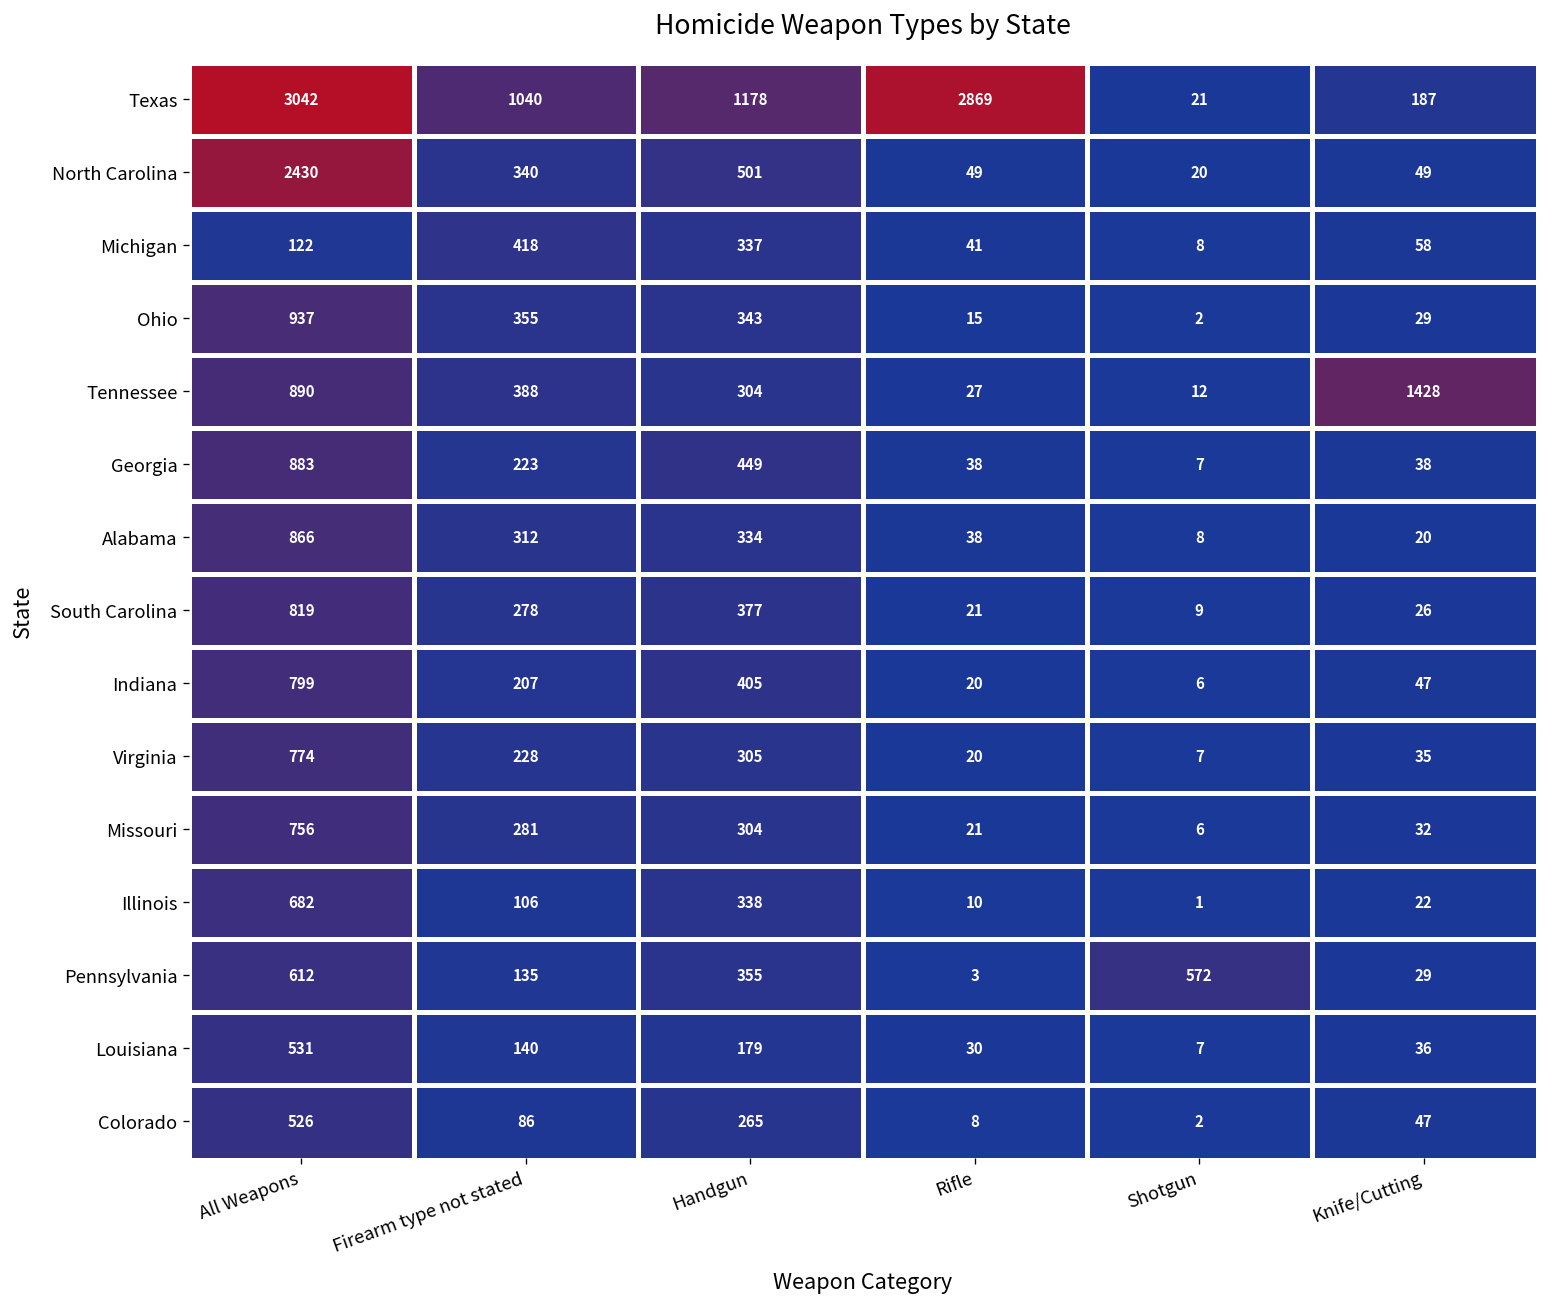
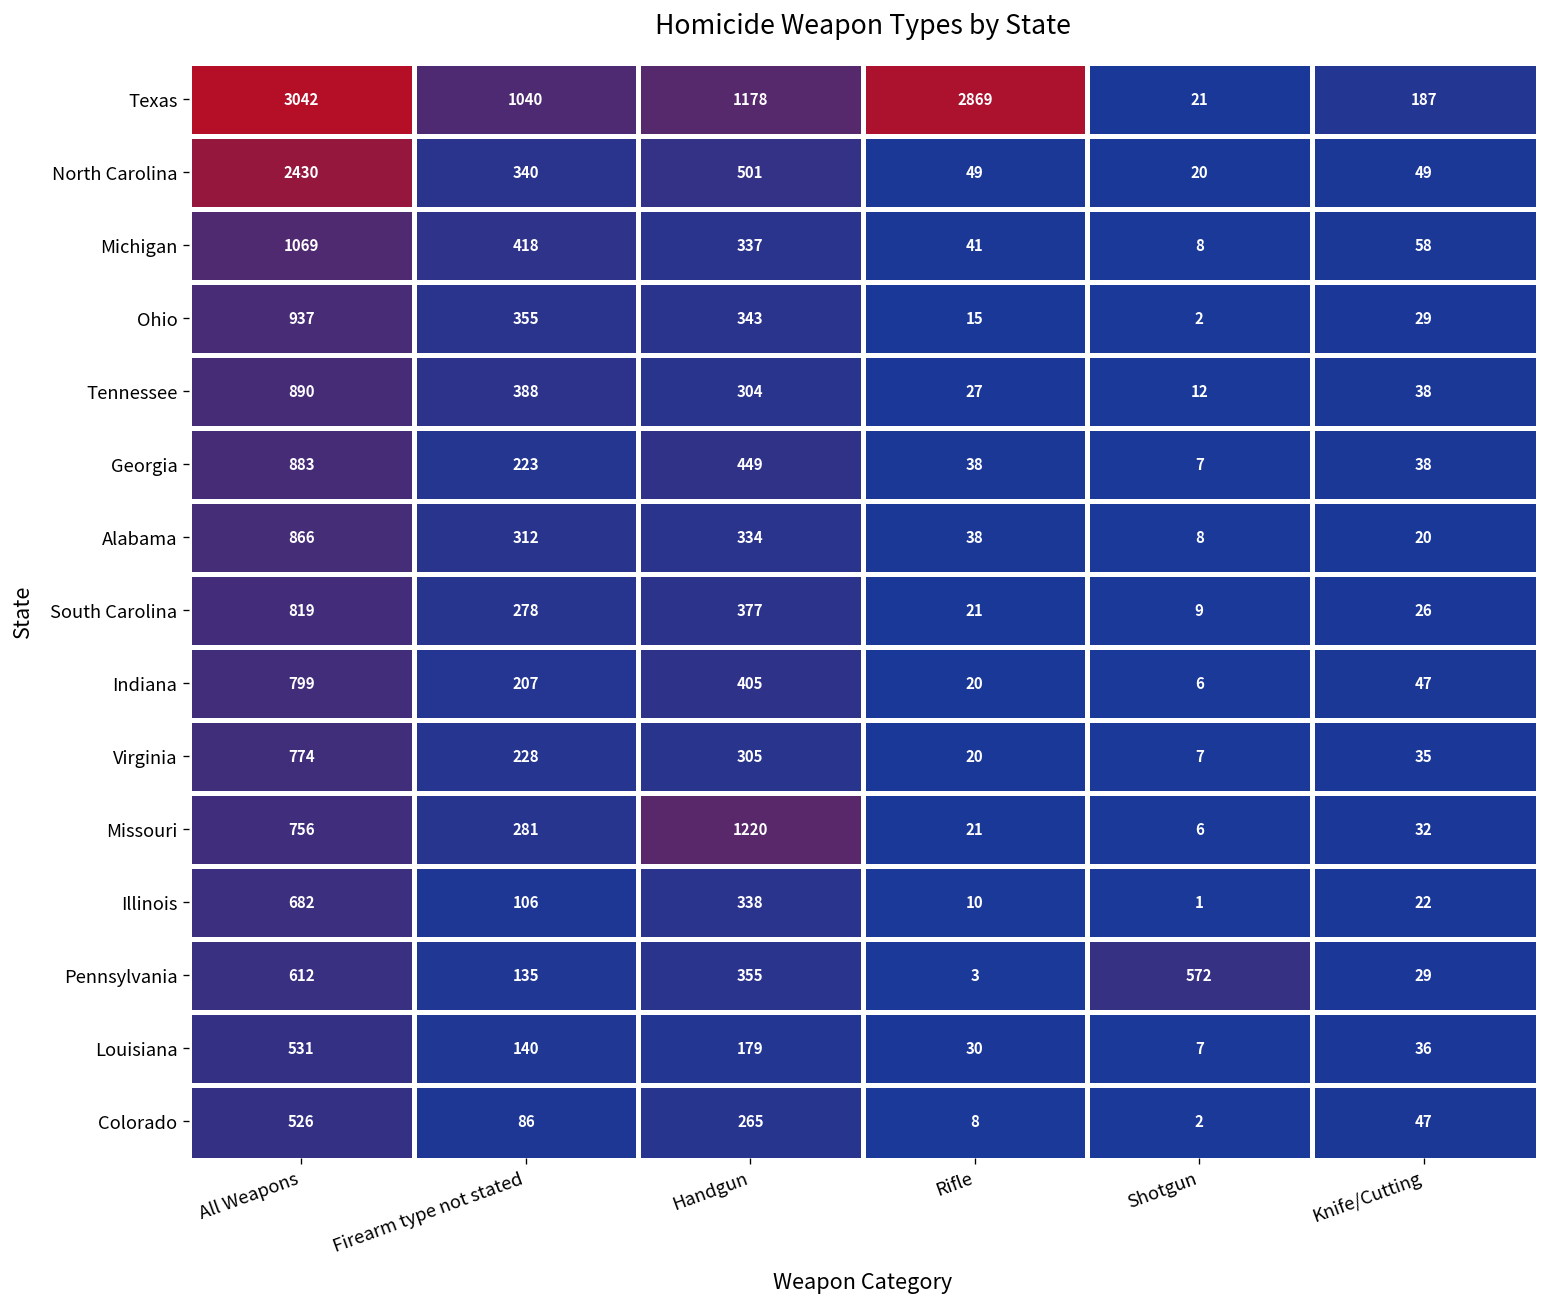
  {
    "Texas": {
      "All Weapons": 3042,
      "Firearm type not stated": 1040,
      "Handgun": 1178,
      "Rifle": 2869,
      "Shotgun": 21,
      "Knife/Cutting": 187
    },
    "North Carolina": {
      "All Weapons": 2430,
      "Firearm type not stated": 340,
      "Handgun": 501,
      "Rifle": 49,
      "Shotgun": 20,
      "Knife/Cutting": 49
    },
    "Michigan": {
-     "All Weapons": 122,
+     "All Weapons": 1069,
      "Firearm type not stated": 418,
      "Handgun": 337,
      "Rifle": 41,
      "Shotgun": 8,
      "Knife/Cutting": 58
    },
    "Ohio": {
      "All Weapons": 937,
      "Firearm type not stated": 355,
      "Handgun": 343,
      "Rifle": 15,
      "Shotgun": 2,
      "Knife/Cutting": 29
    },
    "Tennessee": {
      "All Weapons": 890,
      "Firearm type not stated": 388,
      "Handgun": 304,
      "Rifle": 27,
      "Shotgun": 12,
-     "Knife/Cutting": 1428
+     "Knife/Cutting": 38
    },
    "Georgia": {
      "All Weapons": 883,
      "Firearm type not stated": 223,
      "Handgun": 449,
      "Rifle": 38,
      "Shotgun": 7,
      "Knife/Cutting": 38
    },
    "Alabama": {
      "All Weapons": 866,
      "Firearm type not stated": 312,
      "Handgun": 334,
      "Rifle": 38,
      "Shotgun": 8,
      "Knife/Cutting": 20
    },
    "South Carolina": {
      "All Weapons": 819,
      "Firearm type not stated": 278,
      "Handgun": 377,
      "Rifle": 21,
      "Shotgun": 9,
      "Knife/Cutting": 26
    },
    "Indiana": {
      "All Weapons": 799,
      "Firearm type not stated": 207,
      "Handgun": 405,
      "Rifle": 20,
      "Shotgun": 6,
      "Knife/Cutting": 47
    },
    "Virginia": {
      "All Weapons": 774,
      "Firearm type not stated": 228,
      "Handgun": 305,
      "Rifle": 20,
      "Shotgun": 7,
      "Knife/Cutting": 35
    },
    "Missouri": {
      "All Weapons": 756,
      "Firearm type not stated": 281,
-     "Handgun": 304,
+     "Handgun": 1220,
      "Rifle": 21,
      "Shotgun": 6,
      "Knife/Cutting": 32
    },
    "Illinois": {
      "All Weapons": 682,
      "Firearm type not stated": 106,
      "Handgun": 338,
      "Rifle": 10,
      "Shotgun": 1,
      "Knife/Cutting": 22
    },
    "Pennsylvania": {
      "All Weapons": 612,
      "Firearm type not stated": 135,
      "Handgun": 355,
      "Rifle": 3,
      "Shotgun": 572,
      "Knife/Cutting": 29
    },
    "Louisiana": {
      "All Weapons": 531,
      "Firearm type not stated": 140,
      "Handgun": 179,
      "Rifle": 30,
      "Shotgun": 7,
      "Knife/Cutting": 36
    },
    "Colorado": {
      "All Weapons": 526,
      "Firearm type not stated": 86,
      "Handgun": 265,
      "Rifle": 8,
      "Shotgun": 2,
      "Knife/Cutting": 47
    }
  }
